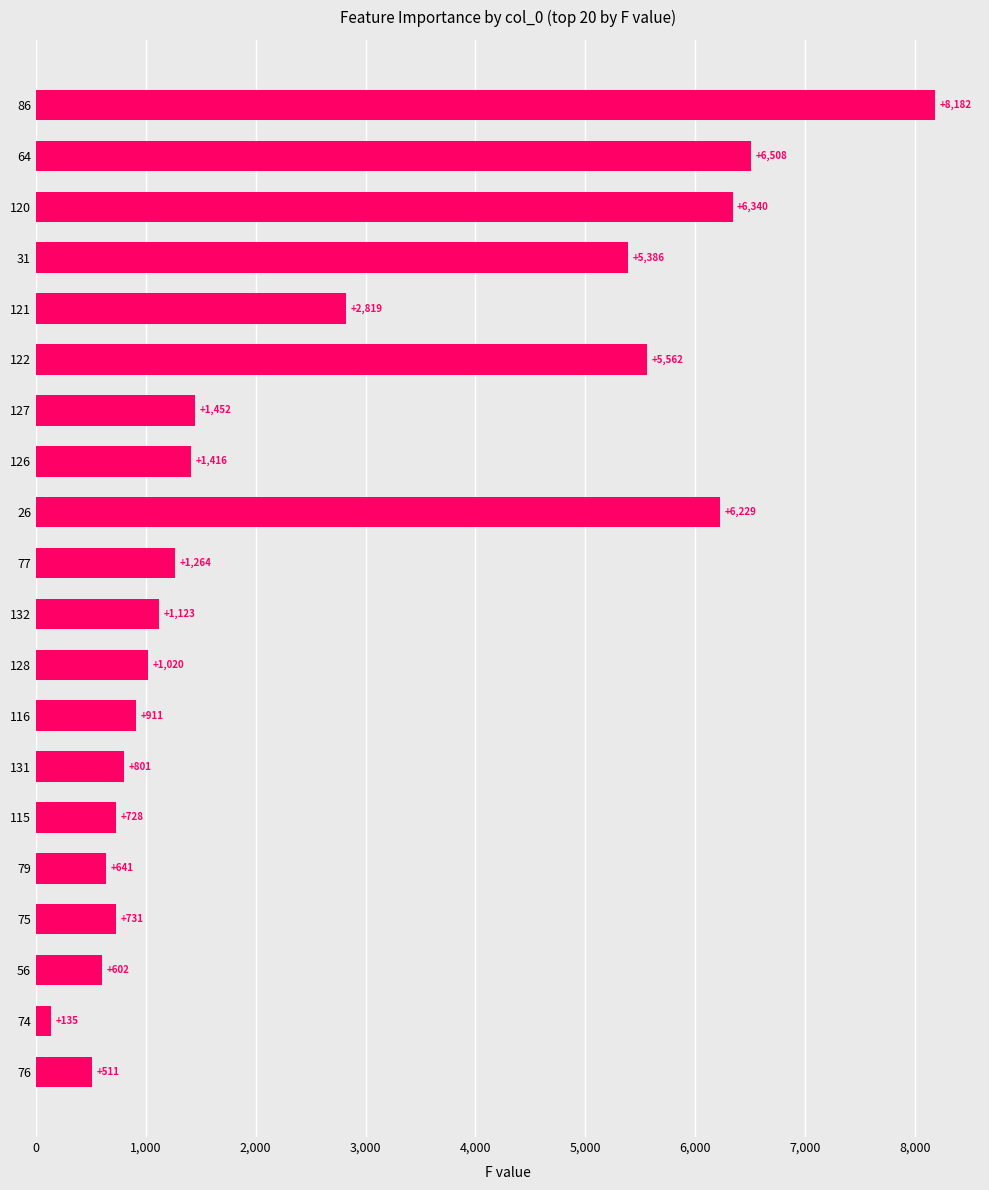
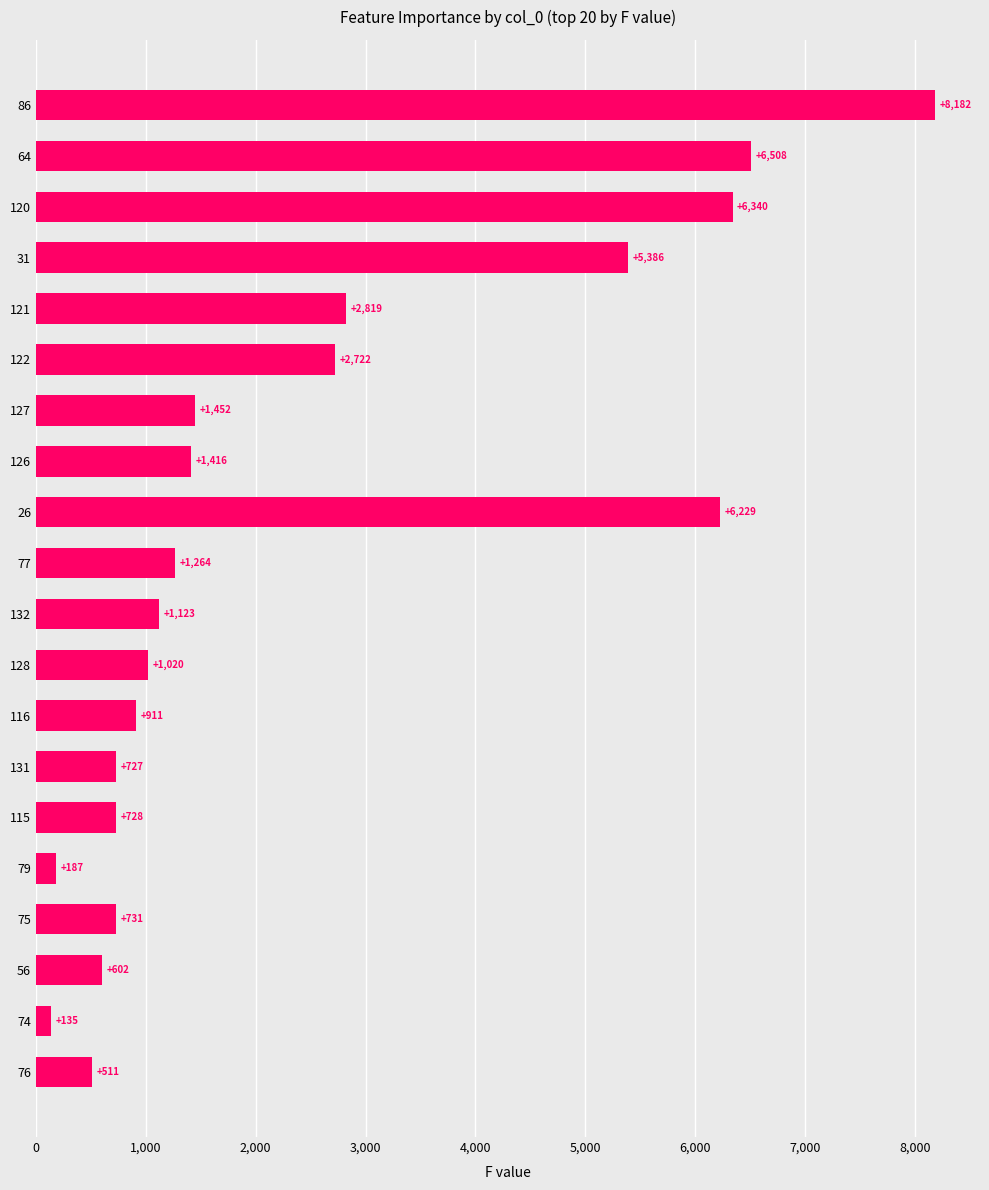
  {
    "86": "+8,182",
    "64": "+6,508",
    "120": "+6,340",
    "31": "+5,386",
    "121": "+2,819",
-   "122": "+5,562",
+   "122": "+2,722",
    "127": "+1,452",
    "126": "+1,416",
    "26": "+6,229",
    "77": "+1,264",
    "132": "+1,123",
    "128": "+1,020",
    "116": "+911",
-   "131": "+801",
+   "131": "+727",
    "115": "+728",
-   "79": "+641",
+   "79": "+187",
    "75": "+731",
    "56": "+602",
    "74": "+135",
    "76": "+511"
  }
